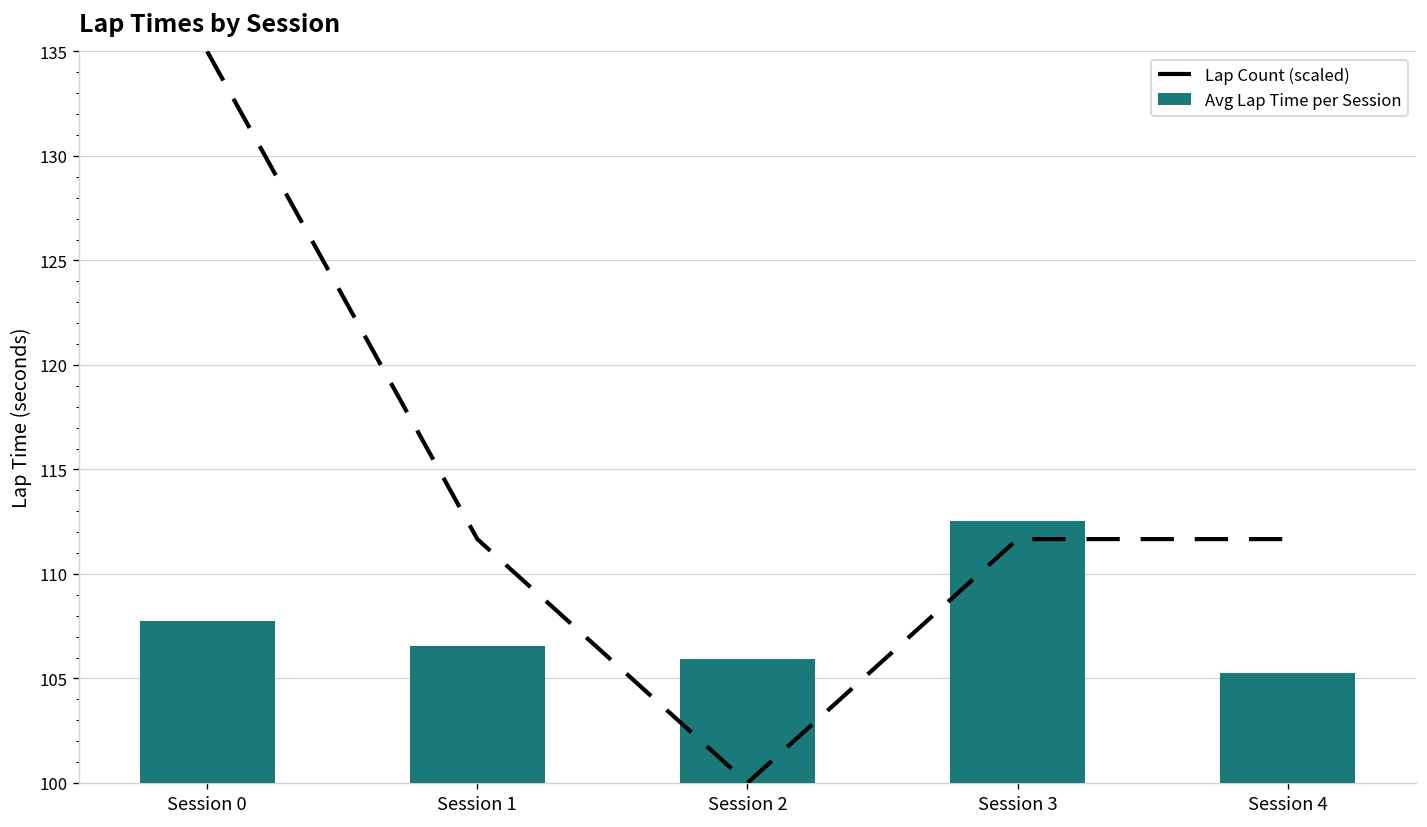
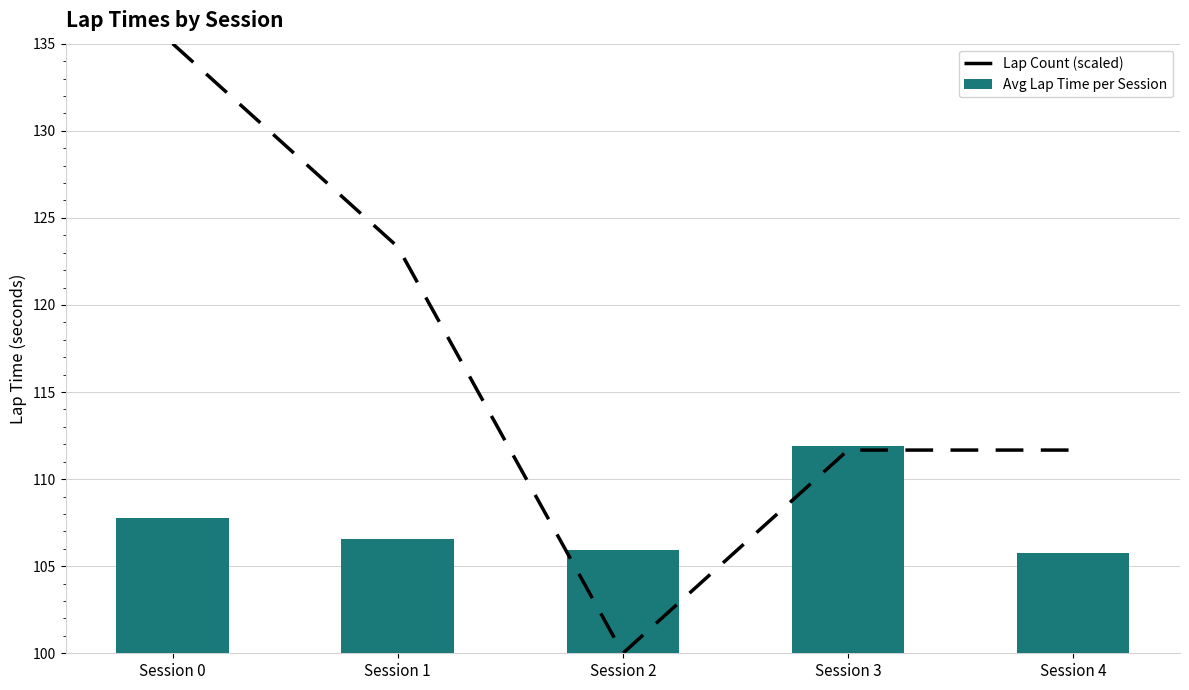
  {
    "Lap Count (scaled)": {
      "Session 0": 135.0,
-     "Session 1": 111.7,
+     "Session 1": 123.3,
      "Session 2": 100.0,
      "Session 3": 111.7,
      "Session 4": 111.7
    },
    "Avg Lap Time per Session": {
      "Session 0": 107.7,
      "Session 1": 106.6,
      "Session 2": 105.9,
-     "Session 3": 112.5,
-     "Session 4": 105.3
+     "Session 3": 111.9,
+     "Session 4": 105.8
    }
  }
